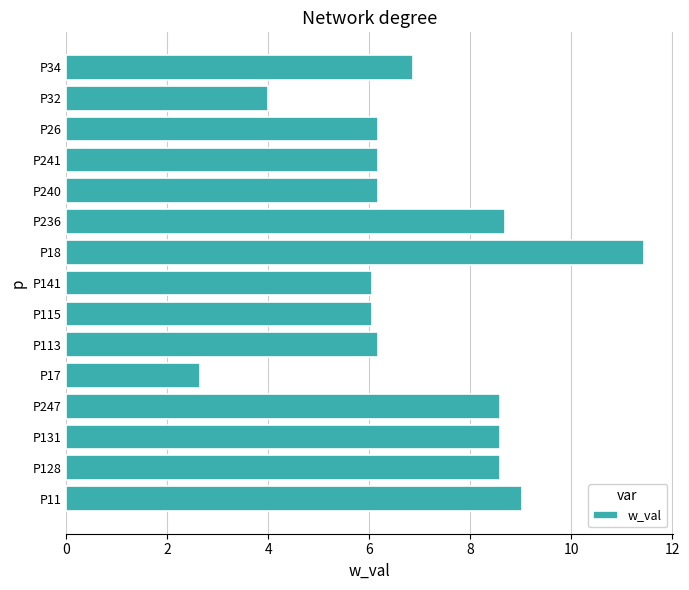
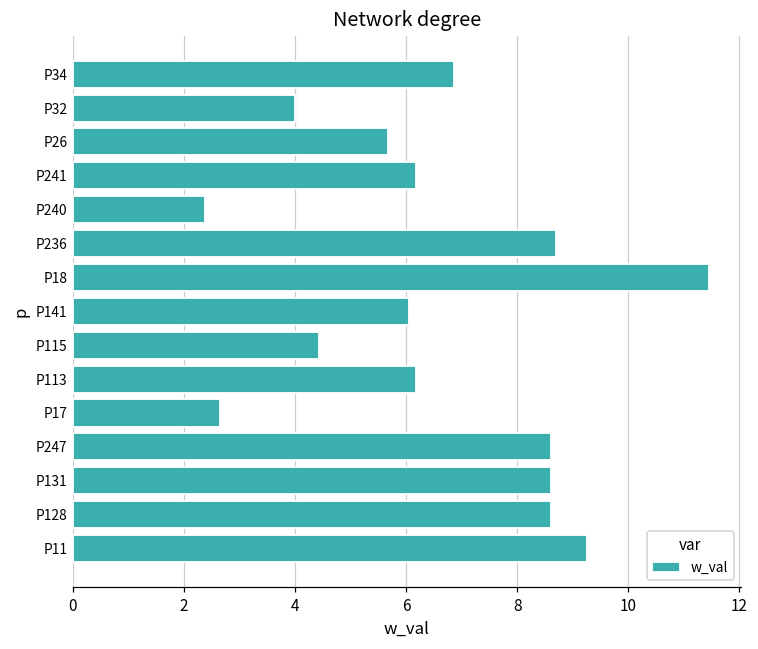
  {
    "P34": 6.9,
    "P32": 4.0,
-   "P26": 6.2,
+   "P26": 5.7,
    "P241": 6.2,
-   "P240": 6.2,
+   "P240": 2.4,
    "P236": 8.7,
    "P18": 11.5,
    "P141": 6.1,
-   "P115": 6.1,
+   "P115": 4.4,
    "P113": 6.2,
    "P17": 2.6,
    "P247": 8.6,
    "P131": 8.6,
    "P128": 8.6,
-   "P11": 9.0
+   "P11": 9.3
  }
